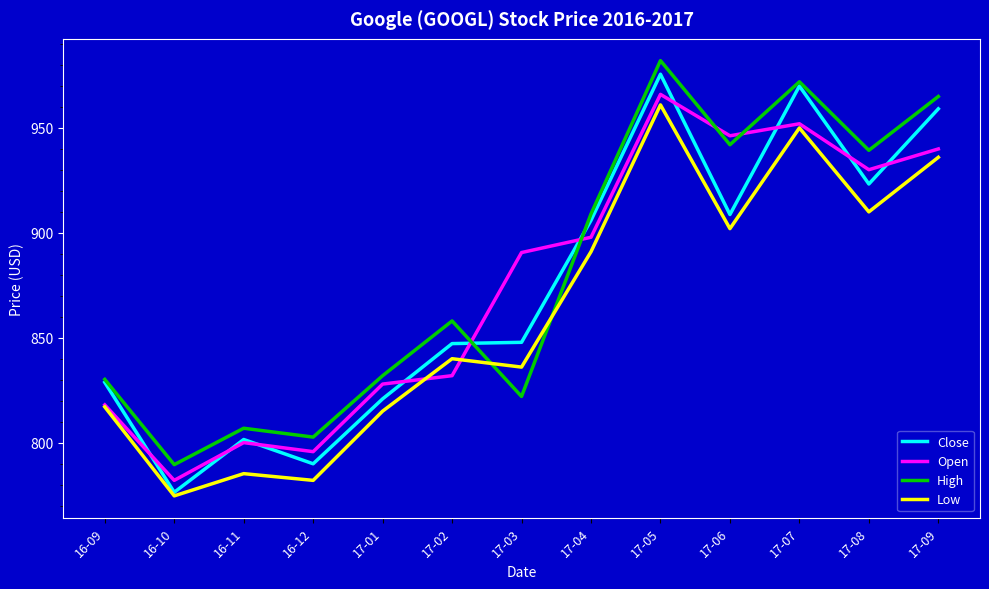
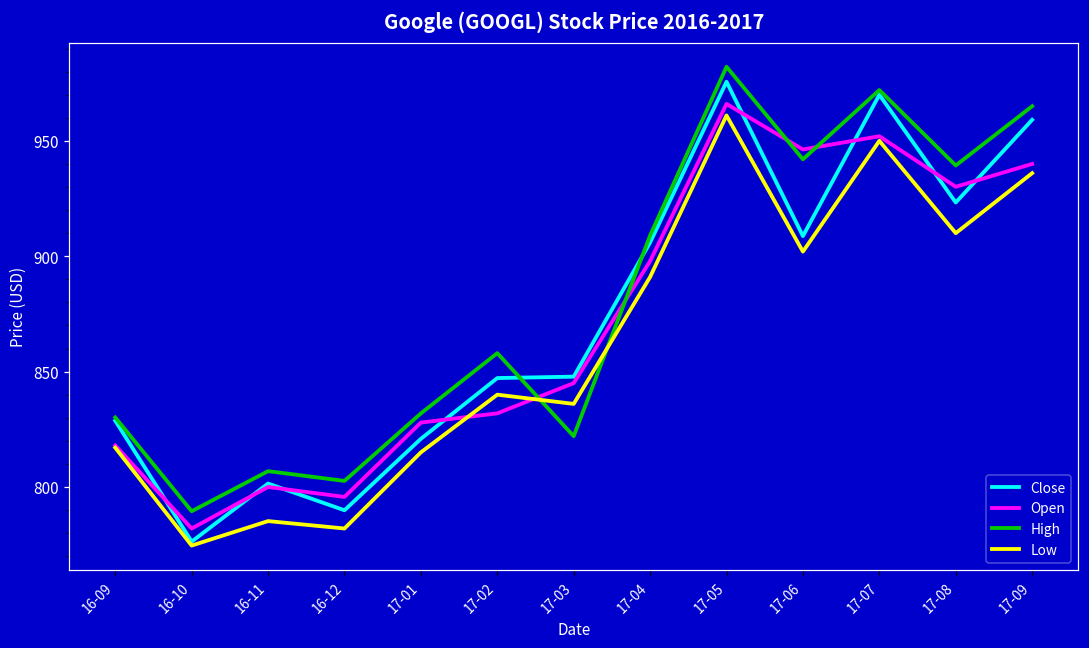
  {
    "Close": {
      "16-09": 829,
      "16-10": 776,
      "16-11": 801,
      "16-12": 790,
      "17-01": 821,
      "17-02": 847,
      "17-03": 848,
      "17-04": 906,
      "17-05": 976,
      "17-06": 909,
      "17-07": 970,
      "17-08": 923,
      "17-09": 959
    },
    "Open": {
      "16-10": 782,
      "16-11": 800,
      "16-12": 796,
      "17-01": 828,
      "17-02": 832,
-     "17-03": 891,
+     "17-03": 845,
      "17-04": 898,
      "17-05": 966,
      "17-06": 946,
      "17-07": 952,
      "17-08": 930,
      "17-09": 940
    },
    "High": {
      "16-09": 830,
      "16-10": 789,
      "16-11": 807,
      "16-12": 803,
      "17-01": 832,
      "17-02": 858,
      "17-03": 822,
      "17-04": 909,
      "17-05": 982,
      "17-06": 942,
      "17-07": 972,
      "17-08": 939,
      "17-09": 965
    },
    "Low": {
      "16-10": 775,
      "16-11": 785,
      "16-12": 782,
      "17-01": 815,
      "17-02": 840,
      "17-03": 836,
      "17-04": 891,
      "17-05": 961,
      "17-06": 902,
      "17-07": 950,
      "17-08": 910,
      "17-09": 936
    }
  }
